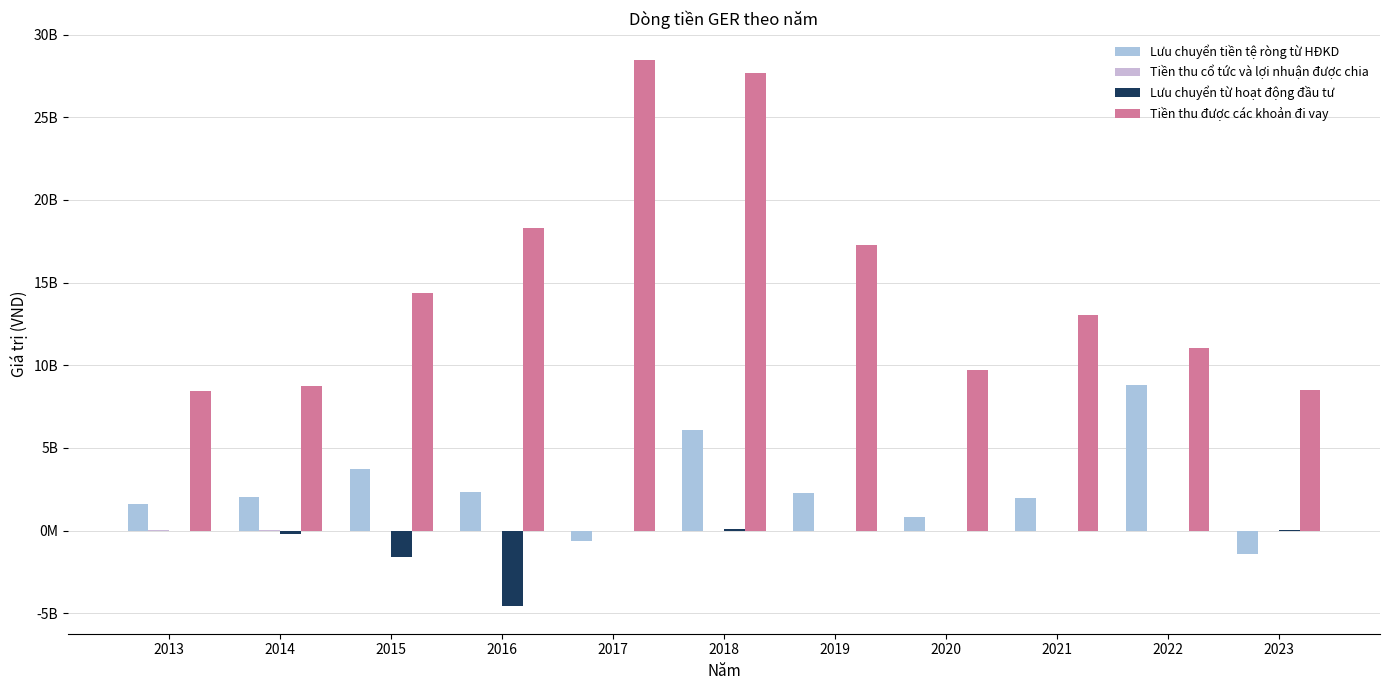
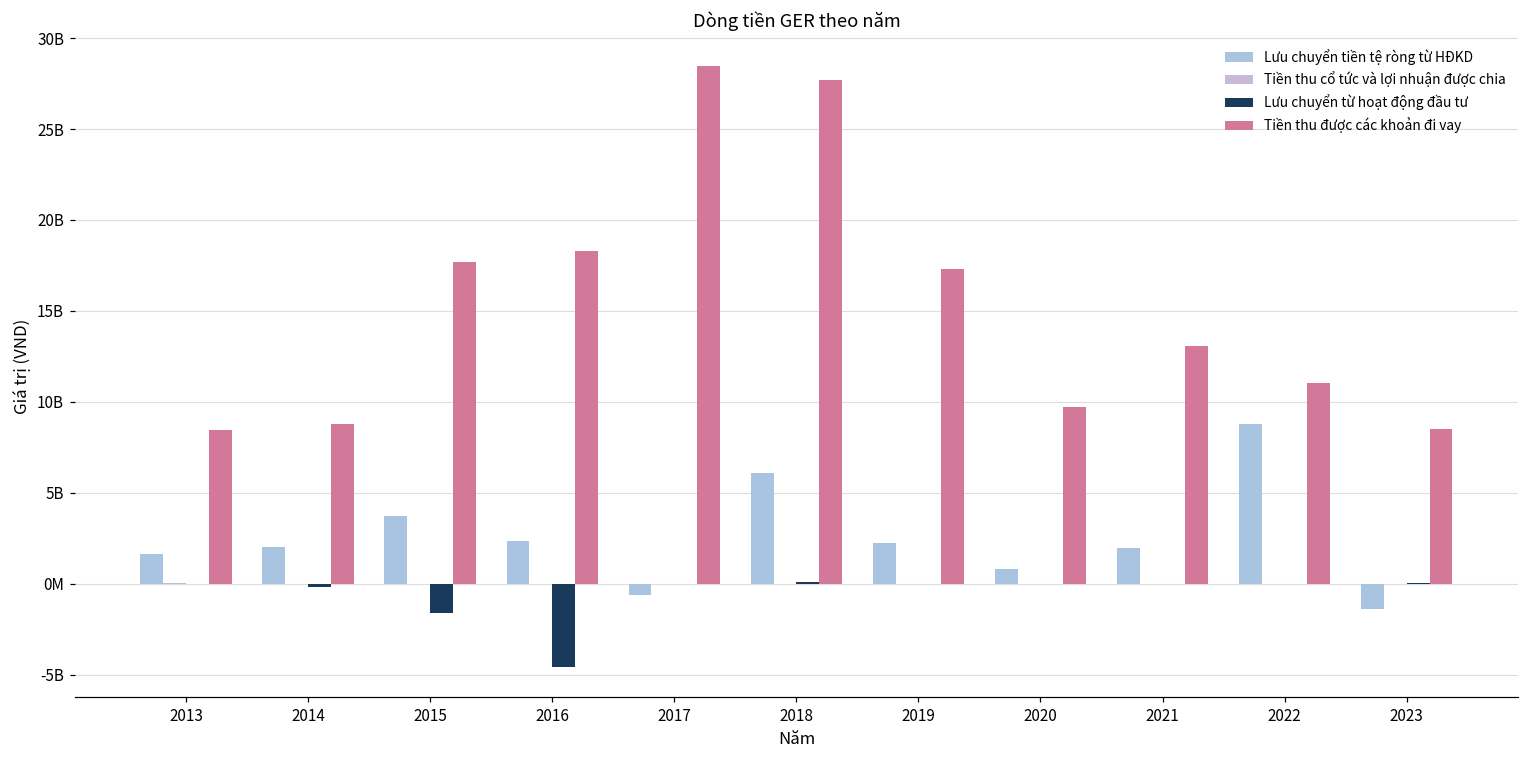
  {
    "Lưu chuyển từ hoạt động đầu tư": {
      "2014": -200000000,
      "2015": -1600000000,
      "2016": -4600000000
    },
    "Tiền thu được các khoản đi vay": {
      "2013": 8500000000,
      "2014": 8800000000,
-     "2015": 14400000000,
+     "2015": 17700000000,
      "2016": 18300000000,
      "2017": 28500000000,
      "2018": 27700000000,
      "2019": 17300000000,
      "2020": 9700000000,
      "2021": 13000000000,
      "2022": 11000000000,
      "2023": 8500000000
    }
  }
